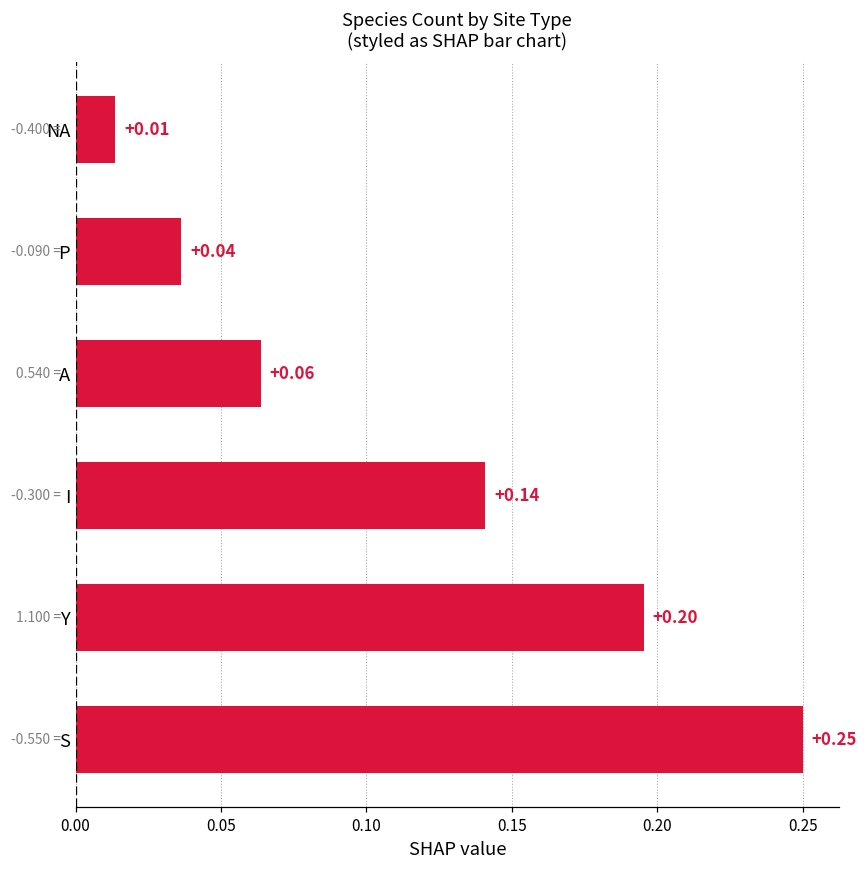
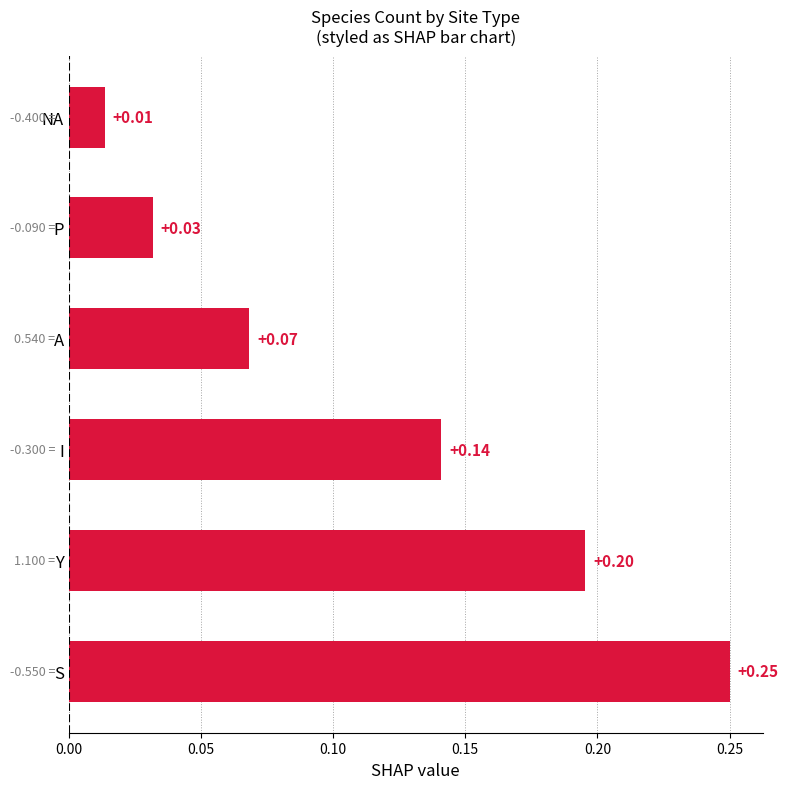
  {
    "NA": "+0.01",
-   "P": "+0.04",
-   "A": "+0.06",
+   "P": "+0.03",
+   "A": "+0.07",
    "I": "+0.14",
    "Y": "+0.20",
    "S": "+0.25"
  }
